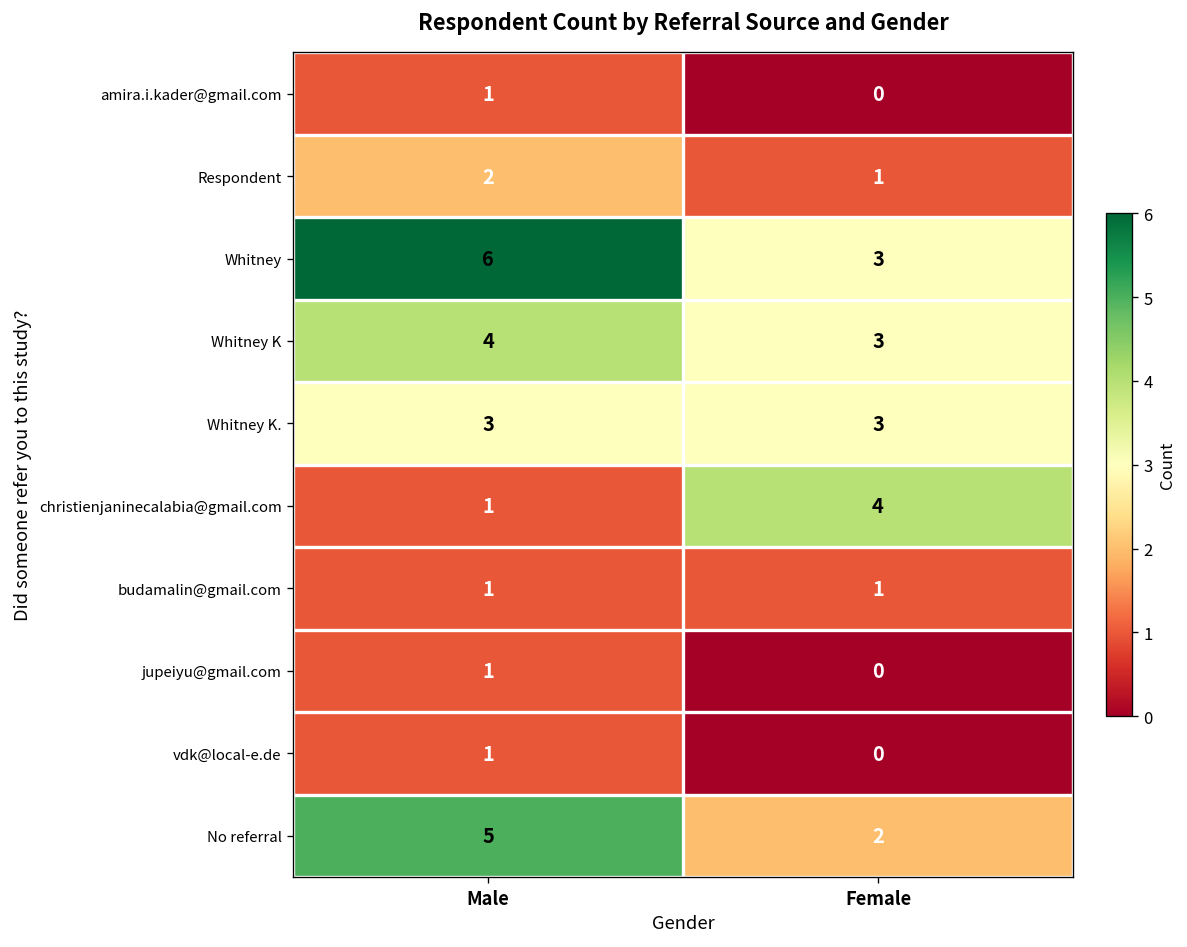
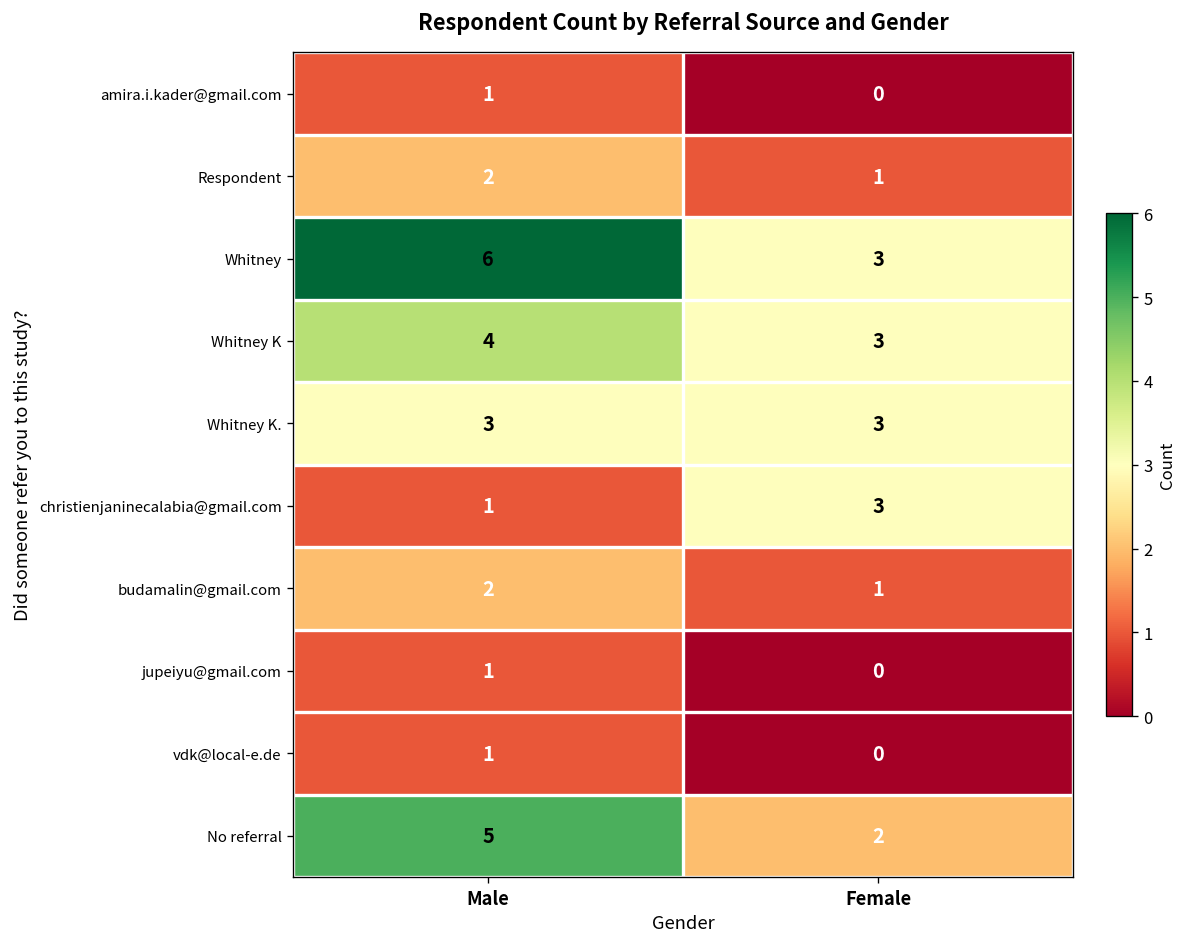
  {
    "amira.i.kader@gmail.com": {
      "Male": 1,
      "Female": 0
    },
    "Respondent": {
      "Male": 2,
      "Female": 1
    },
    "Whitney": {
      "Male": 6,
      "Female": 3
    },
    "Whitney K": {
      "Male": 4,
      "Female": 3
    },
    "Whitney K.": {
      "Male": 3,
      "Female": 3
    },
    "christienjaninecalabia@gmail.com": {
      "Male": 1,
-     "Female": 4
+     "Female": 3
    },
    "budamalin@gmail.com": {
-     "Male": 1,
+     "Male": 2,
      "Female": 1
    },
    "jupeiyu@gmail.com": {
      "Male": 1,
      "Female": 0
    },
    "vdk@local-e.de": {
      "Male": 1,
      "Female": 0
    },
    "No referral": {
      "Male": 5,
      "Female": 2
    }
  }
